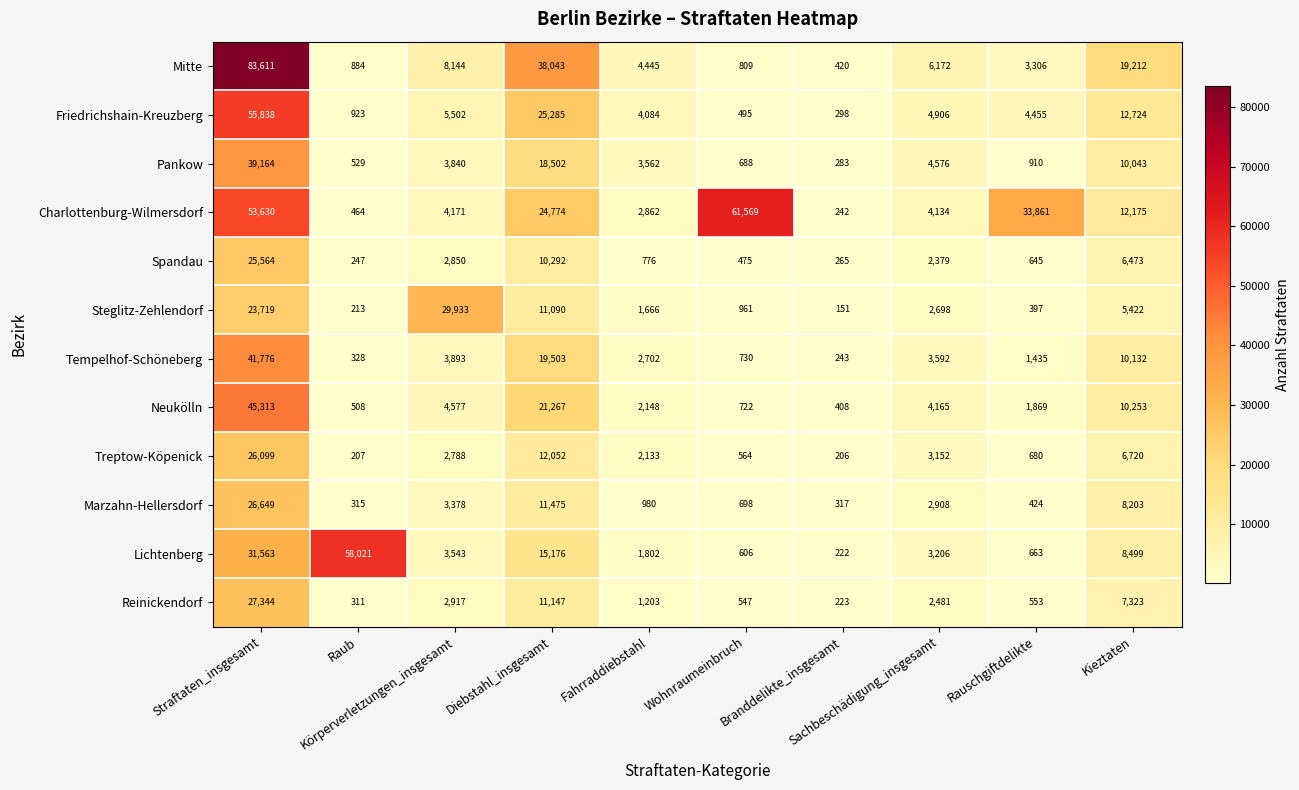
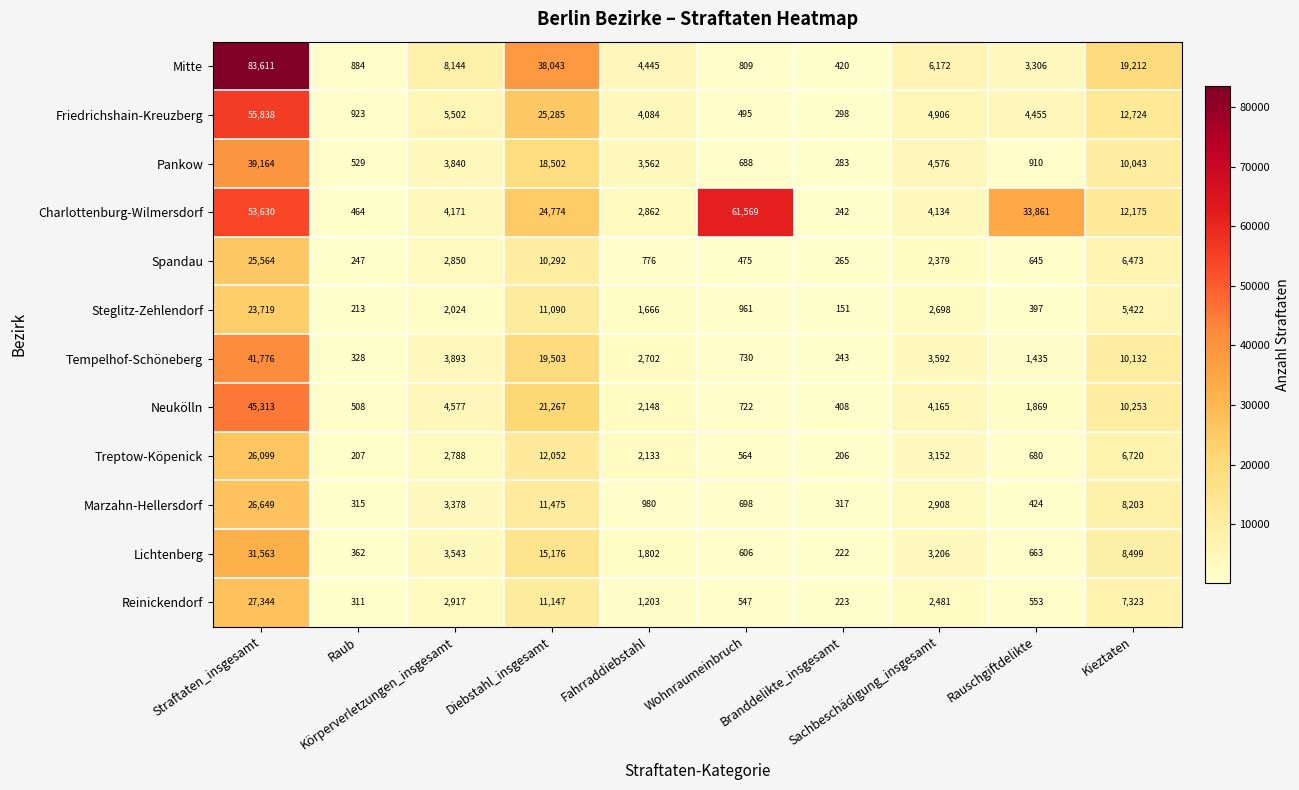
  {
    "Mitte": {
      "Straftaten_insgesamt": "83,611",
      "Raub": "884",
      "Körperverletzungen_insgesamt": "8,144",
      "Diebstahl_insgesamt": "38,043",
      "Fahrraddiebstahl": "4,445",
      "Wohnraumeinbruch": "809",
      "Branddelikte_insgesamt": "420",
      "Sachbeschädigung_insgesamt": "6,172",
      "Rauschgiftdelikte": "3,306",
      "Kieztaten": "19,212"
    },
    "Friedrichshain-Kreuzberg": {
      "Straftaten_insgesamt": "55,838",
      "Raub": "923",
      "Körperverletzungen_insgesamt": "5,502",
      "Diebstahl_insgesamt": "25,285",
      "Fahrraddiebstahl": "4,084",
      "Wohnraumeinbruch": "495",
      "Branddelikte_insgesamt": "298",
      "Sachbeschädigung_insgesamt": "4,906",
      "Rauschgiftdelikte": "4,455",
      "Kieztaten": "12,724"
    },
    "Pankow": {
      "Straftaten_insgesamt": "39,164",
      "Raub": "529",
      "Körperverletzungen_insgesamt": "3,840",
      "Diebstahl_insgesamt": "18,502",
      "Fahrraddiebstahl": "3,562",
      "Wohnraumeinbruch": "688",
      "Branddelikte_insgesamt": "283",
      "Sachbeschädigung_insgesamt": "4,576",
      "Rauschgiftdelikte": "910",
      "Kieztaten": "10,043"
    },
    "Charlottenburg-Wilmersdorf": {
      "Straftaten_insgesamt": "53,630",
      "Raub": "464",
      "Körperverletzungen_insgesamt": "4,171",
      "Diebstahl_insgesamt": "24,774",
      "Fahrraddiebstahl": "2,862",
      "Wohnraumeinbruch": "61,569",
      "Branddelikte_insgesamt": "242",
      "Sachbeschädigung_insgesamt": "4,134",
      "Rauschgiftdelikte": "33,861",
      "Kieztaten": "12,175"
    },
    "Spandau": {
      "Straftaten_insgesamt": "25,564",
      "Raub": "247",
      "Körperverletzungen_insgesamt": "2,850",
      "Diebstahl_insgesamt": "10,292",
      "Fahrraddiebstahl": "776",
      "Wohnraumeinbruch": "475",
      "Branddelikte_insgesamt": "265",
      "Sachbeschädigung_insgesamt": "2,379",
      "Rauschgiftdelikte": "645",
      "Kieztaten": "6,473"
    },
    "Steglitz-Zehlendorf": {
      "Straftaten_insgesamt": "23,719",
      "Raub": "213",
-     "Körperverletzungen_insgesamt": "29,933",
+     "Körperverletzungen_insgesamt": "2,024",
      "Diebstahl_insgesamt": "11,090",
      "Fahrraddiebstahl": "1,666",
      "Wohnraumeinbruch": "961",
      "Branddelikte_insgesamt": "151",
      "Sachbeschädigung_insgesamt": "2,698",
      "Rauschgiftdelikte": "397",
      "Kieztaten": "5,422"
    },
    "Tempelhof-Schöneberg": {
      "Straftaten_insgesamt": "41,776",
      "Raub": "328",
      "Körperverletzungen_insgesamt": "3,893",
      "Diebstahl_insgesamt": "19,503",
      "Fahrraddiebstahl": "2,702",
      "Wohnraumeinbruch": "730",
      "Branddelikte_insgesamt": "243",
      "Sachbeschädigung_insgesamt": "3,592",
      "Rauschgiftdelikte": "1,435",
      "Kieztaten": "10,132"
    },
    "Neukölln": {
      "Straftaten_insgesamt": "45,313",
      "Raub": "508",
      "Körperverletzungen_insgesamt": "4,577",
      "Diebstahl_insgesamt": "21,267",
      "Fahrraddiebstahl": "2,148",
      "Wohnraumeinbruch": "722",
      "Branddelikte_insgesamt": "408",
      "Sachbeschädigung_insgesamt": "4,165",
      "Rauschgiftdelikte": "1,869",
      "Kieztaten": "10,253"
    },
    "Treptow-Köpenick": {
      "Straftaten_insgesamt": "26,099",
      "Raub": "207",
      "Körperverletzungen_insgesamt": "2,788",
      "Diebstahl_insgesamt": "12,052",
      "Fahrraddiebstahl": "2,133",
      "Wohnraumeinbruch": "564",
      "Branddelikte_insgesamt": "206",
      "Sachbeschädigung_insgesamt": "3,152",
      "Rauschgiftdelikte": "680",
      "Kieztaten": "6,720"
    },
    "Marzahn-Hellersdorf": {
      "Straftaten_insgesamt": "26,649",
      "Raub": "315",
      "Körperverletzungen_insgesamt": "3,378",
      "Diebstahl_insgesamt": "11,475",
      "Fahrraddiebstahl": "980",
      "Wohnraumeinbruch": "698",
      "Branddelikte_insgesamt": "317",
      "Sachbeschädigung_insgesamt": "2,908",
      "Rauschgiftdelikte": "424",
      "Kieztaten": "8,203"
    },
    "Lichtenberg": {
      "Straftaten_insgesamt": "31,563",
-     "Raub": "58,021",
+     "Raub": "362",
      "Körperverletzungen_insgesamt": "3,543",
      "Diebstahl_insgesamt": "15,176",
      "Fahrraddiebstahl": "1,802",
      "Wohnraumeinbruch": "606",
      "Branddelikte_insgesamt": "222",
      "Sachbeschädigung_insgesamt": "3,206",
      "Rauschgiftdelikte": "663",
      "Kieztaten": "8,499"
    },
    "Reinickendorf": {
      "Straftaten_insgesamt": "27,344",
      "Raub": "311",
      "Körperverletzungen_insgesamt": "2,917",
      "Diebstahl_insgesamt": "11,147",
      "Fahrraddiebstahl": "1,203",
      "Wohnraumeinbruch": "547",
      "Branddelikte_insgesamt": "223",
      "Sachbeschädigung_insgesamt": "2,481",
      "Rauschgiftdelikte": "553",
      "Kieztaten": "7,323"
    }
  }
